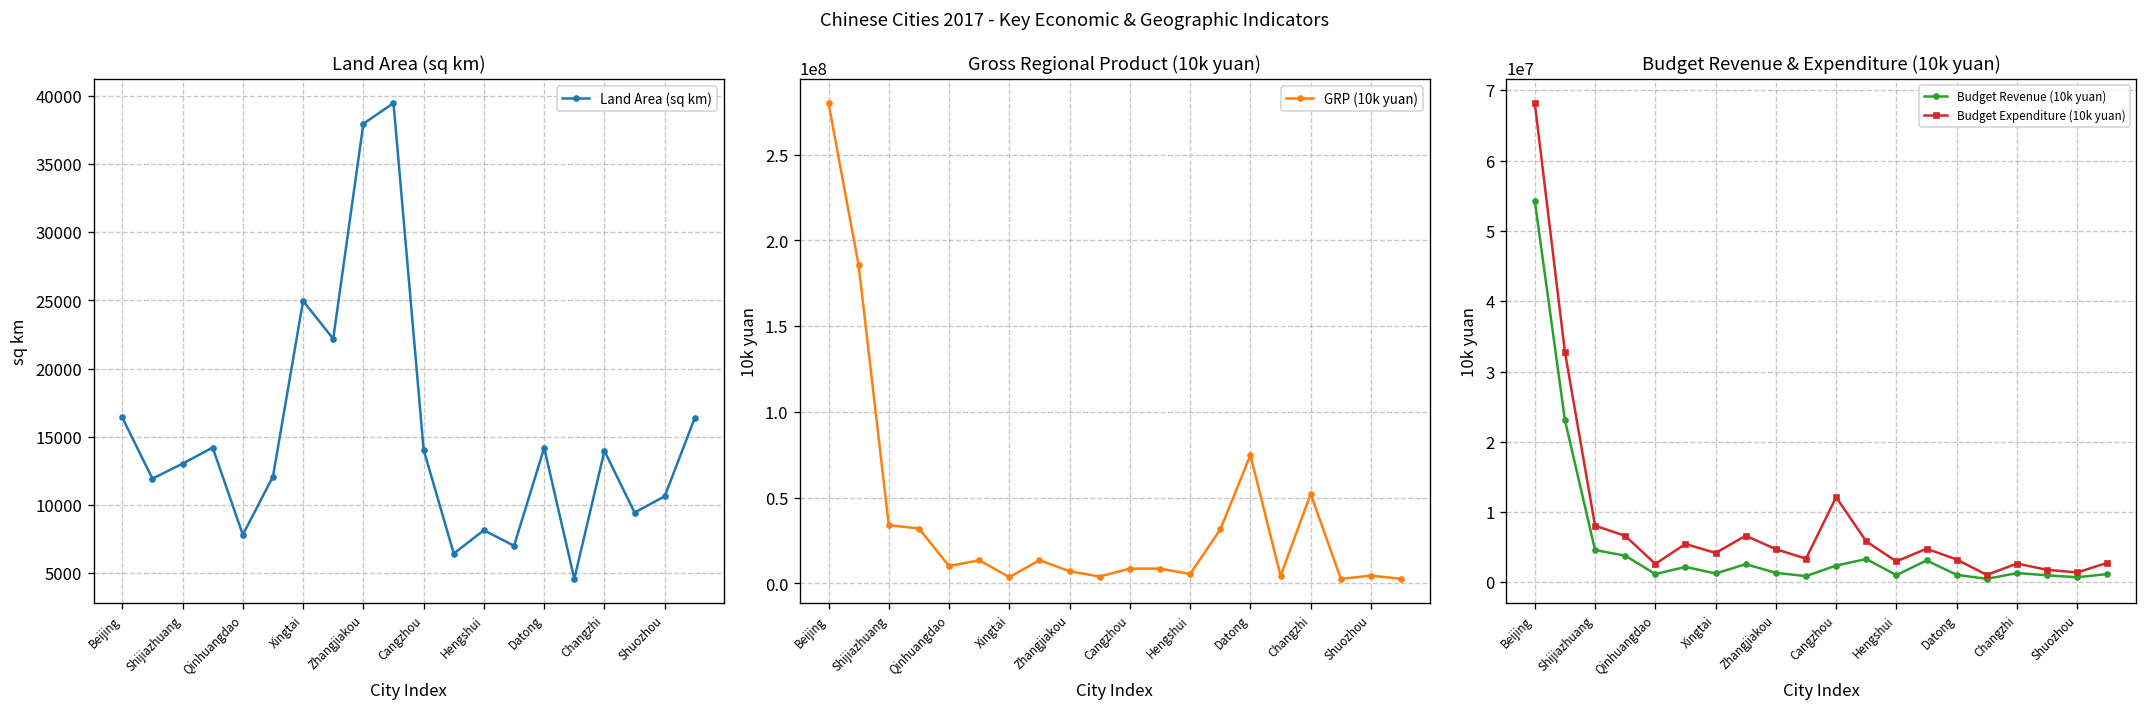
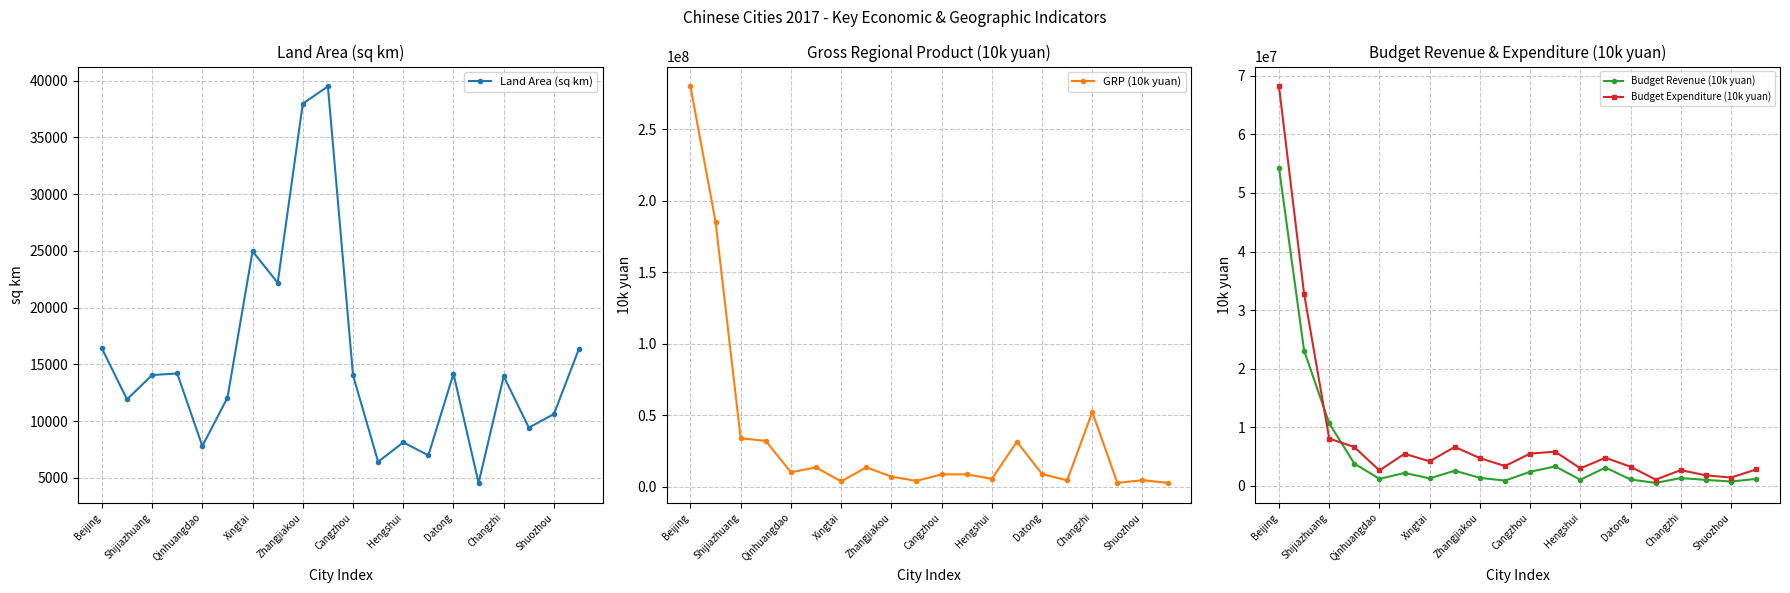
  {
    "Land Area (sq km)": {
      "Beijing": 16400,
-     "Shijiazhuang": 13000,
+     "Shijiazhuang": 14100,
      "Qinhuangdao": 7800,
      "Xingtai": 25000,
      "Zhangjiakou": 38000,
      "Cangzhou": 14000,
      "Hengshui": 8100,
      "Datong": 14200,
      "Changzhi": 14000,
      "Shuozhou": 10600
    },
    "Gross Regional Product (10k yuan)": {
      "Beijing": 280000000,
      "Shijiazhuang": 34000000,
      "Qinhuangdao": 10000000,
      "Xingtai": 4000000,
      "Zhangjiakou": 7000000,
      "Cangzhou": 9000000,
      "Hengshui": 6000000,
-     "Datong": 75000000,
+     "Datong": 9000000,
      "Changzhi": 52000000,
      "Shuozhou": 5000000
    },
    "Budget Revenue & Expenditure (10k yuan)": {
      "Budget Revenue (10k yuan)": {
        "Beijing": 54000000,
-       "Shijiazhuang": 5000000,
+       "Shijiazhuang": 11000000,
        "Qinhuangdao": 1000000,
        "Xingtai": 1000000,
        "Zhangjiakou": 1000000,
        "Cangzhou": 2000000,
        "Hengshui": 1000000,
        "Datong": 1000000,
        "Changzhi": 1000000,
        "Shuozhou": 1000000
      },
      "Budget Expenditure (10k yuan)": {
        "Beijing": 68000000,
        "Shijiazhuang": 8000000,
        "Qinhuangdao": 3000000,
        "Xingtai": 4000000,
        "Zhangjiakou": 5000000,
-       "Cangzhou": 12000000,
+       "Cangzhou": 6000000,
        "Hengshui": 3000000,
        "Datong": 3000000,
        "Changzhi": 3000000,
        "Shuozhou": 1000000
      }
    }
  }
